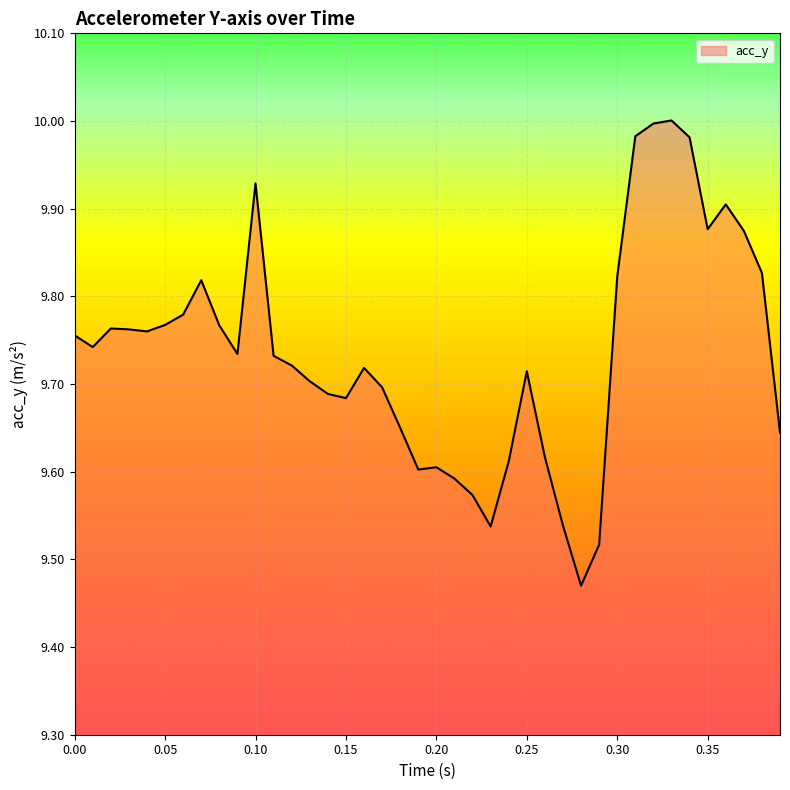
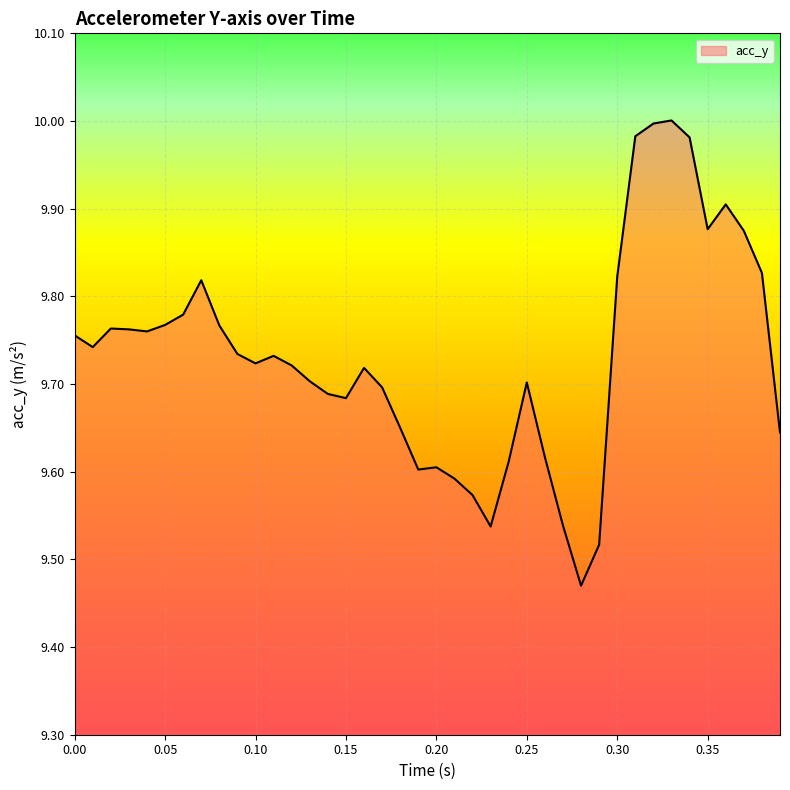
  {
    "0.00": 9.76,
    "0.05": 9.77,
-   "0.10": 9.93,
+   "0.10": 9.72,
    "0.15": 9.68,
    "0.20": 9.61,
-   "0.25": 9.71,
+   "0.25": 9.70,
    "0.30": 9.82,
    "0.35": 9.88
  }
